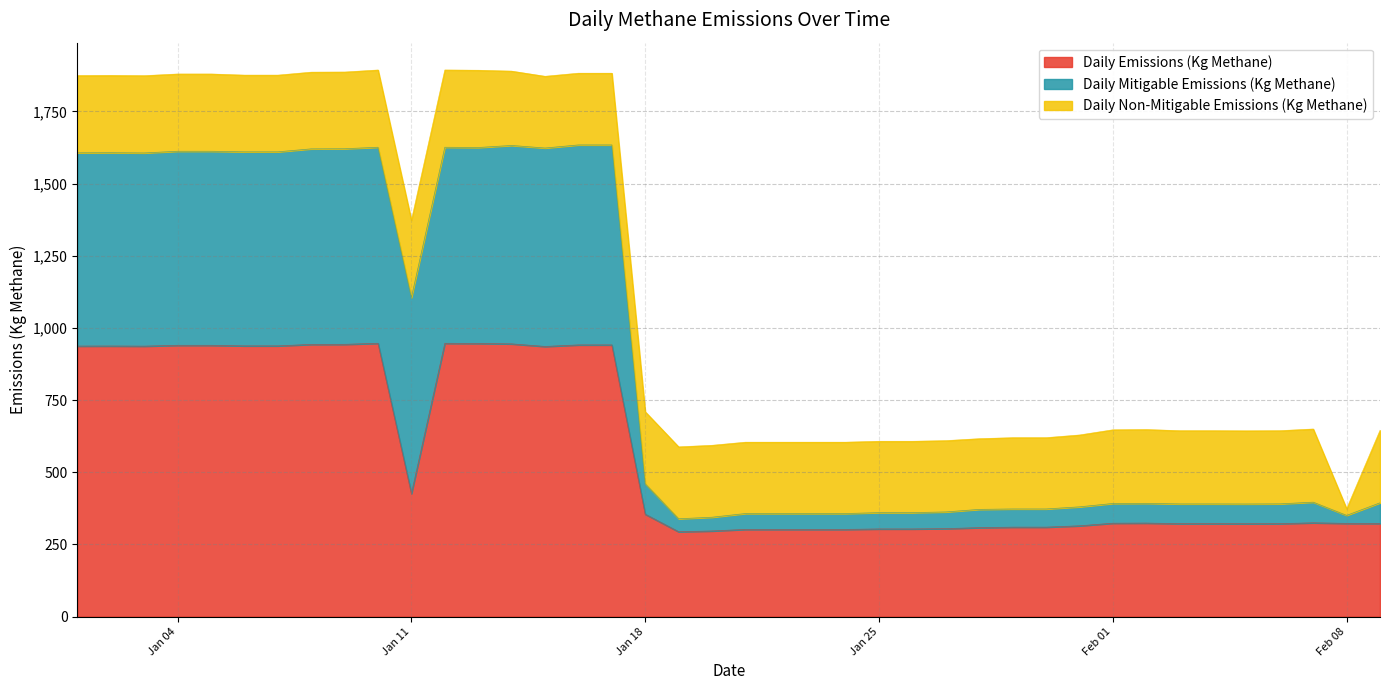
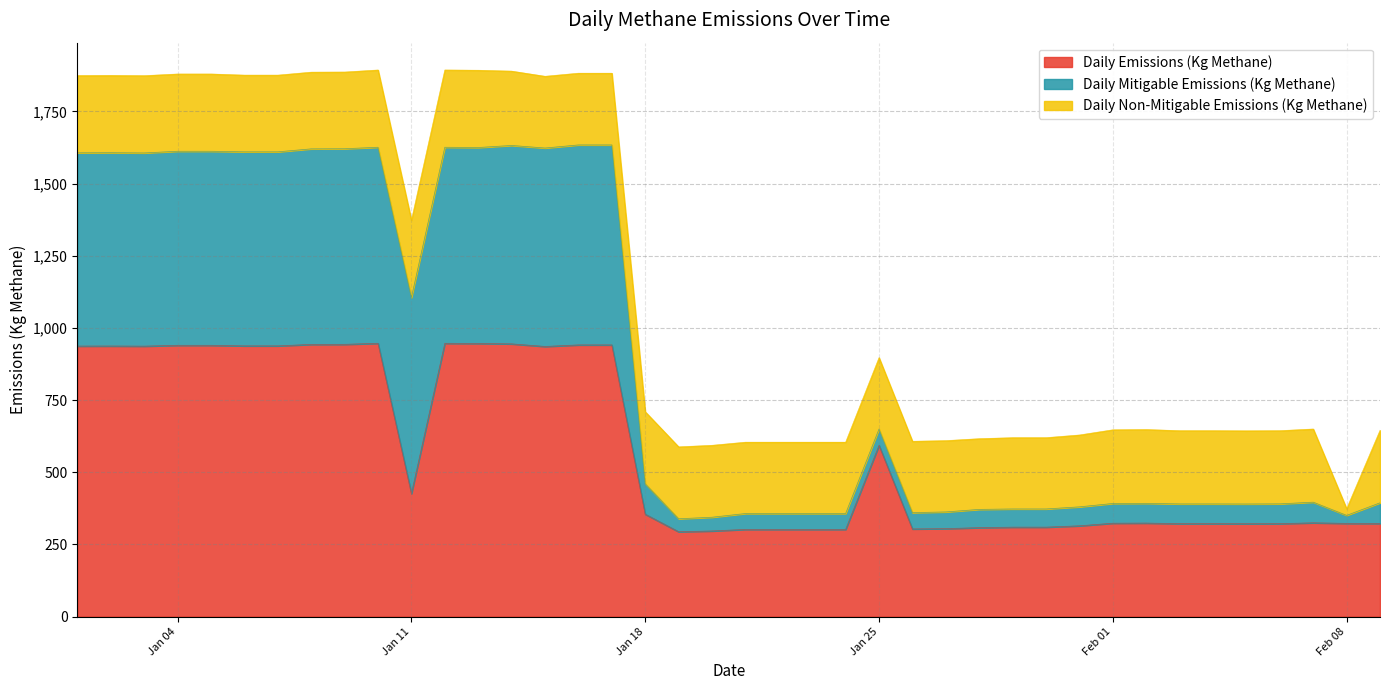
  {
    "Daily Emissions (Kg Methane)": {
      "Jan 04": 940,
      "Jan 11": 430,
      "Jan 18": 350,
-     "Jan 25": 300,
+     "Jan 25": 590,
      "Feb 01": 320,
      "Feb 08": 320
    },
    "Daily Mitigable Emissions (Kg Methane)": {
      "Jan 04": 670,
      "Jan 11": 680,
      "Jan 18": 110,
      "Jan 25": 60,
      "Feb 01": 70,
      "Feb 08": 30
    },
    "Daily Non-Mitigable Emissions (Kg Methane)": {
      "Jan 04": 270,
      "Jan 11": 270,
      "Jan 18": 250,
      "Jan 25": 250,
      "Feb 01": 260,
      "Feb 08": 20
    }
  }
